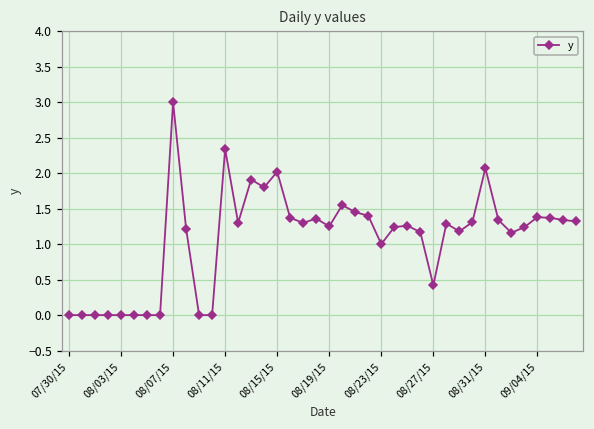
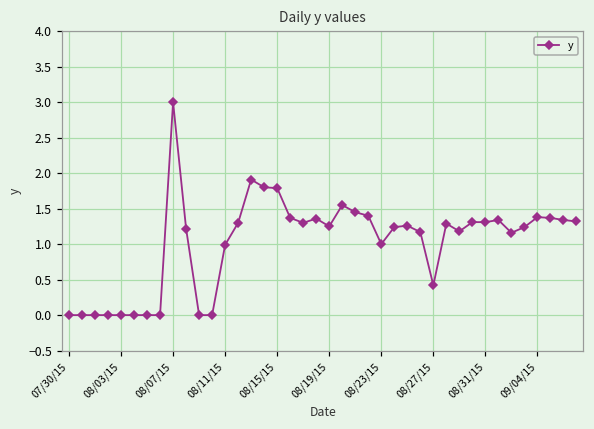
  {
    "07/30/15": 0.0,
    "08/03/15": 0.0,
    "08/07/15": 3.0,
-   "08/11/15": 2.3,
-   "08/15/15": 2.0,
+   "08/11/15": 1.0,
+   "08/15/15": 1.8,
    "08/19/15": 1.3,
    "08/23/15": 1.0,
    "08/27/15": 0.4,
-   "08/31/15": 2.1,
+   "08/31/15": 1.3,
    "09/04/15": 1.4
  }
